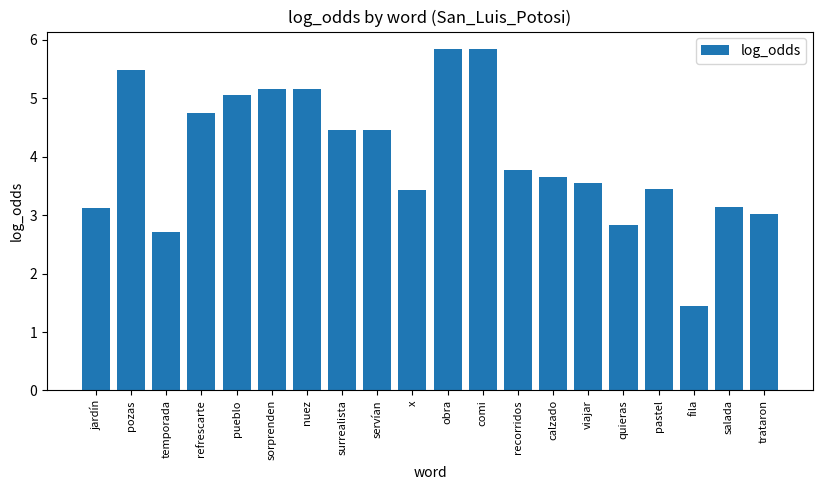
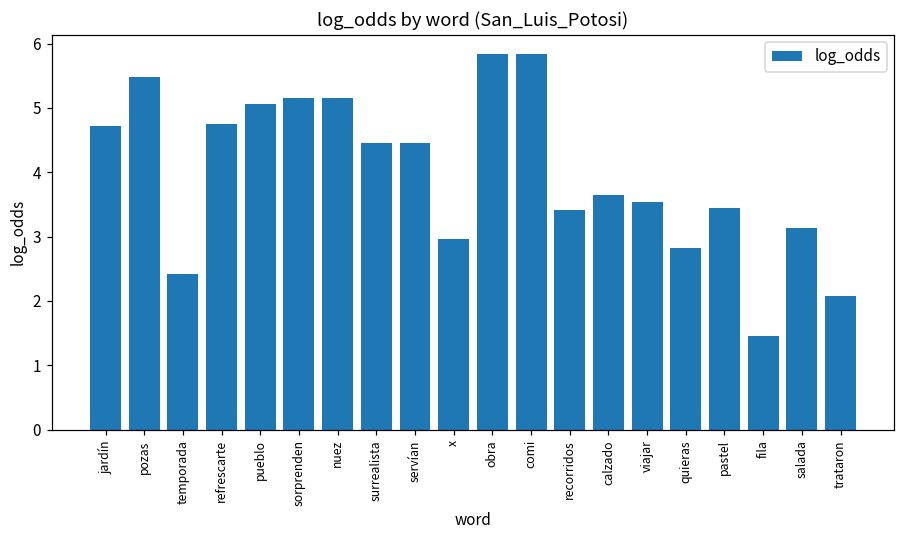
  {
-   "jardín": 3.1,
+   "jardín": 4.7,
    "pozas": 5.5,
-   "temporada": 2.7,
+   "temporada": 2.4,
    "refrescarte": 4.7,
    "pueblo": 5.1,
    "sorprenden": 5.2,
    "nuez": 5.2,
    "surrealista": 4.5,
    "servían": 4.4,
-   "x": 3.4,
+   "x": 3.0,
    "obra": 5.8,
    "comi": 5.8,
-   "recorridos": 3.8,
+   "recorridos": 3.4,
    "calzado": 3.6,
    "viajar": 3.5,
    "quieras": 2.8,
    "pastel": 3.4,
    "fila": 1.4,
    "salada": 3.1,
-   "trataron": 3.0
+   "trataron": 2.1
  }
